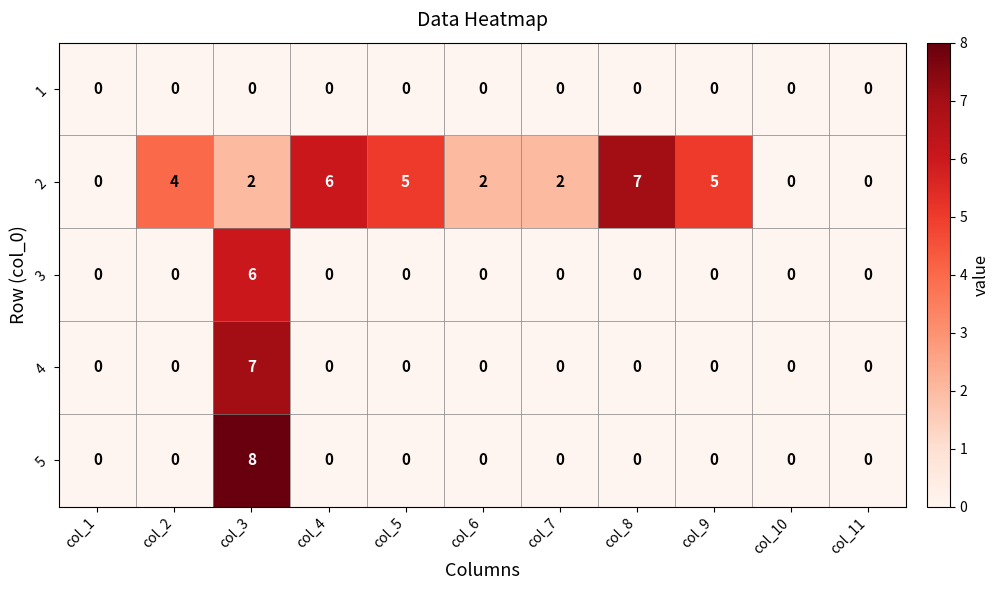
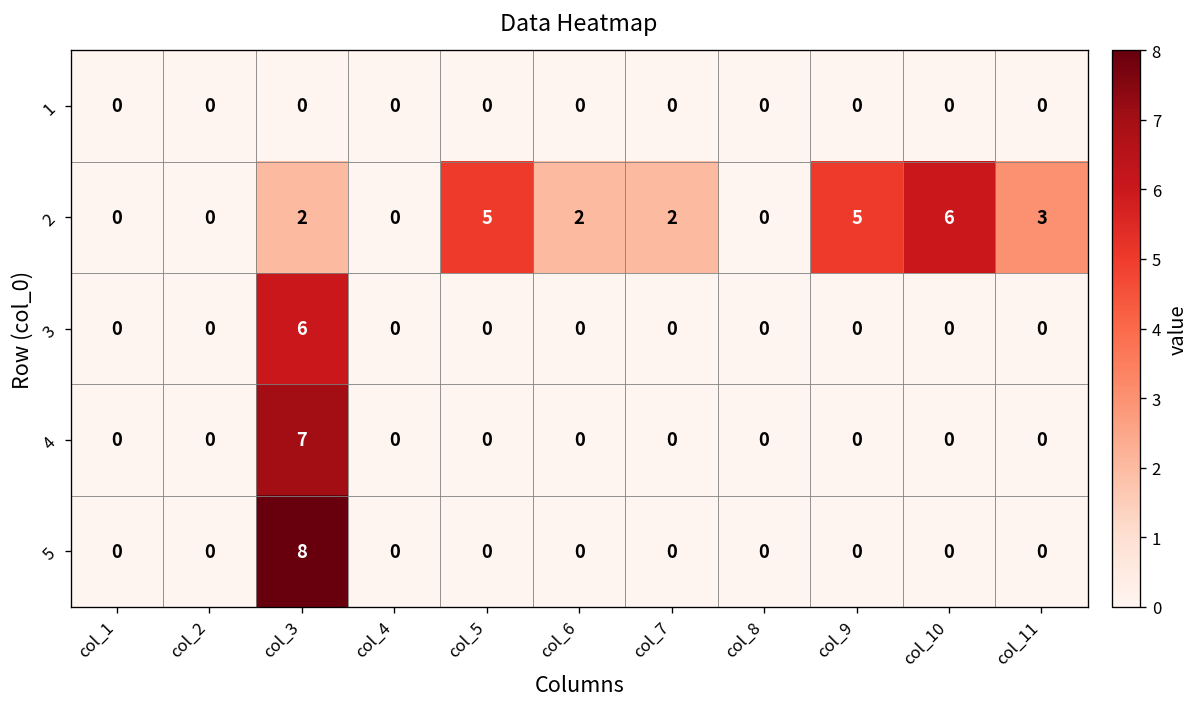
  {
    "1": {
      "col_1": 0,
      "col_2": 0,
      "col_3": 0,
      "col_4": 0,
      "col_5": 0,
      "col_6": 0,
      "col_7": 0,
      "col_8": 0,
      "col_9": 0,
      "col_10": 0,
      "col_11": 0
    },
    "2": {
      "col_1": 0,
-     "col_2": 4,
+     "col_2": 0,
      "col_3": 2,
-     "col_4": 6,
+     "col_4": 0,
      "col_5": 5,
      "col_6": 2,
      "col_7": 2,
-     "col_8": 7,
+     "col_8": 0,
      "col_9": 5,
-     "col_10": 0,
-     "col_11": 0
+     "col_10": 6,
+     "col_11": 3
    },
    "3": {
      "col_1": 0,
      "col_2": 0,
      "col_3": 6,
      "col_4": 0,
      "col_5": 0,
      "col_6": 0,
      "col_7": 0,
      "col_8": 0,
      "col_9": 0,
      "col_10": 0,
      "col_11": 0
    },
    "4": {
      "col_1": 0,
      "col_2": 0,
      "col_3": 7,
      "col_4": 0,
      "col_5": 0,
      "col_6": 0,
      "col_7": 0,
      "col_8": 0,
      "col_9": 0,
      "col_10": 0,
      "col_11": 0
    },
    "5": {
      "col_1": 0,
      "col_2": 0,
      "col_3": 8,
      "col_4": 0,
      "col_5": 0,
      "col_6": 0,
      "col_7": 0,
      "col_8": 0,
      "col_9": 0,
      "col_10": 0,
      "col_11": 0
    }
  }
